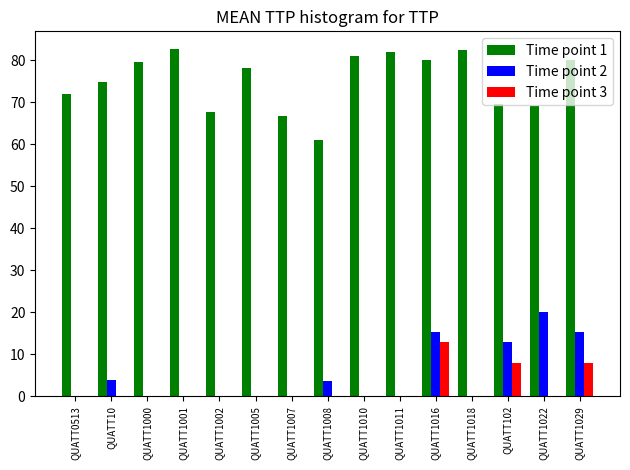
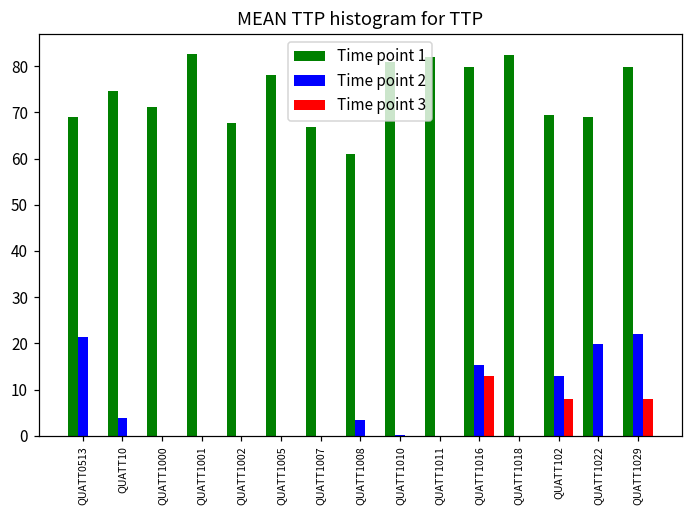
  {
    "Time point 1": {
-     "QUATT0513": 72,
+     "QUATT0513": 69,
      "QUATT10": 75,
-     "QUATT1000": 80,
+     "QUATT1000": 71,
      "QUATT1001": 83,
      "QUATT1002": 68,
      "QUATT1005": 78,
      "QUATT1007": 67,
      "QUATT1008": 61,
      "QUATT1010": 81,
      "QUATT1011": 82,
      "QUATT1016": 80,
      "QUATT1018": 82,
      "QUATT1022": 69
    },
    "Time point 2": {
-     "QUATT0513": 0,
+     "QUATT0513": 21,
      "QUATT10": 4,
      "QUATT1008": 4,
      "QUATT1016": 15,
      "QUATT102": 13,
      "QUATT1022": 20,
-     "QUATT1029": 15
+     "QUATT1029": 22
    },
    "Time point 3": {
      "QUATT0513": 0,
      "QUATT10": 0,
      "QUATT1000": 0,
      "QUATT1001": 0,
      "QUATT1002": 0,
      "QUATT1005": 0,
      "QUATT1007": 0,
      "QUATT1008": 0,
      "QUATT1010": 0,
      "QUATT1011": 0,
      "QUATT1016": 13,
      "QUATT1018": 0,
      "QUATT102": 8,
      "QUATT1022": 0,
      "QUATT1029": 8
    }
  }
